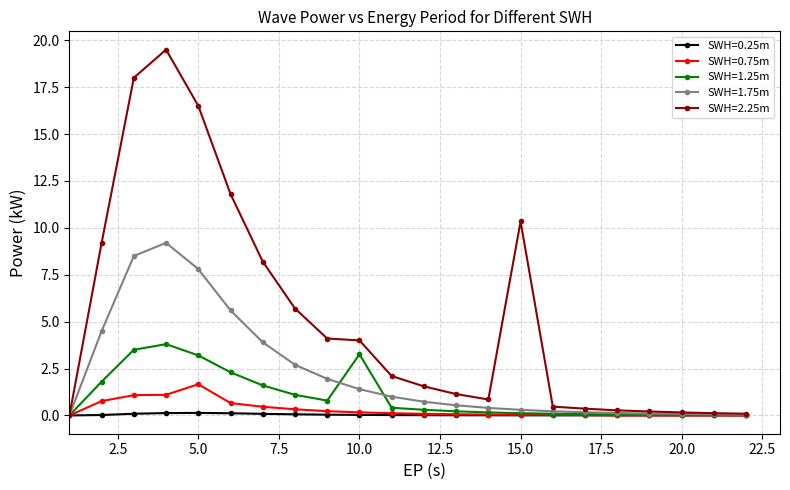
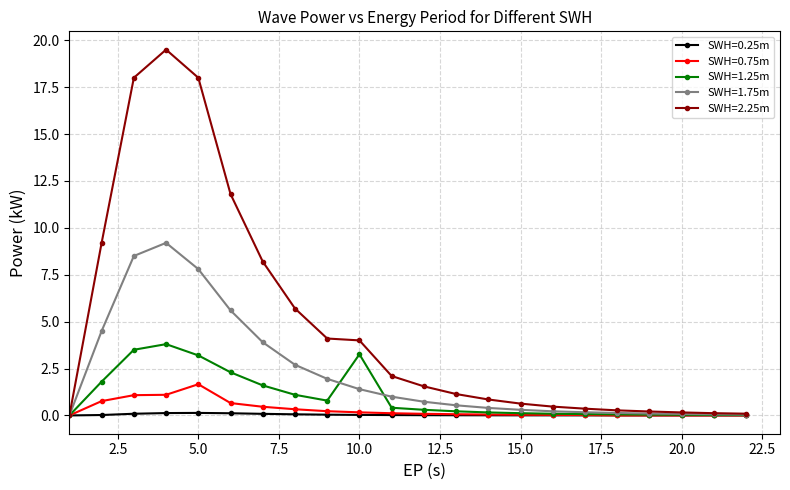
  {
    "SWH=0.25m": {
      "5.0": 0.1,
      "10.0": 0.0
    },
    "SWH=0.75m": {
      "5.0": 1.7,
      "10.0": 0.2
    },
    "SWH=1.25m": {
      "5.0": 3.2,
      "10.0": 3.3
    },
    "SWH=1.75m": {
      "5.0": 7.8,
      "10.0": 1.4,
      "15.0": 0.3
    },
    "SWH=2.25m": {
-     "5.0": 16.5,
+     "5.0": 18.0,
      "10.0": 4.0,
-     "15.0": 10.3
+     "15.0": 0.6
    }
  }
